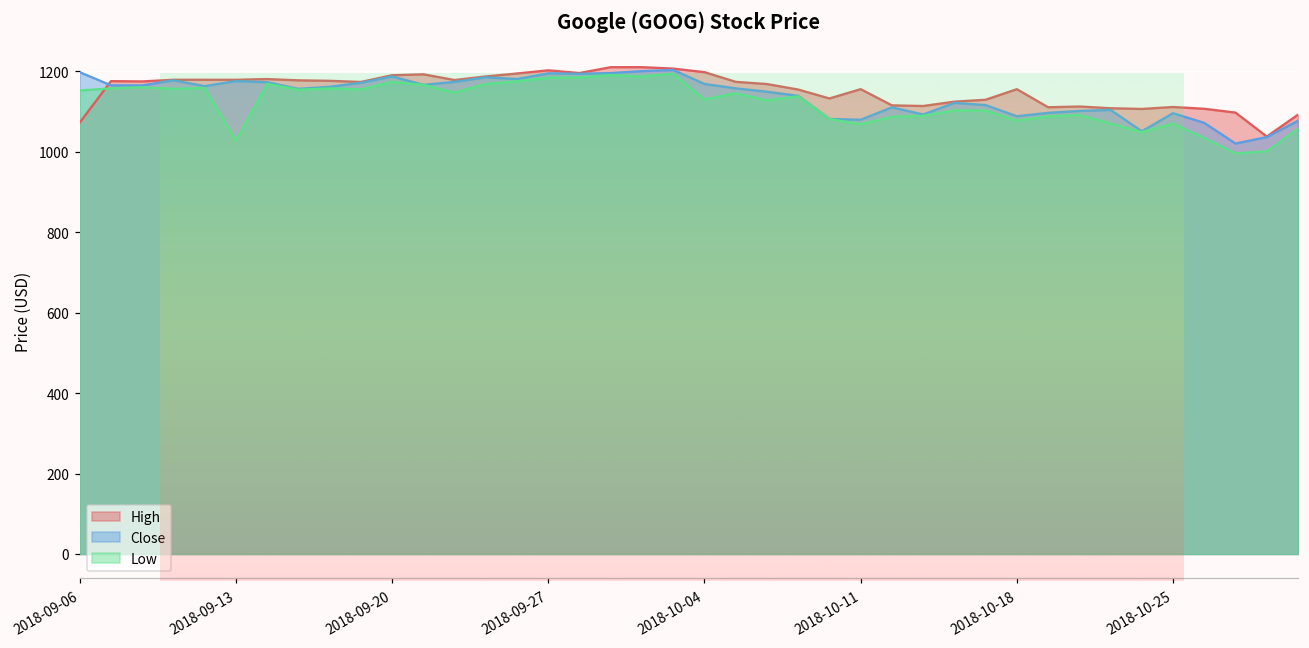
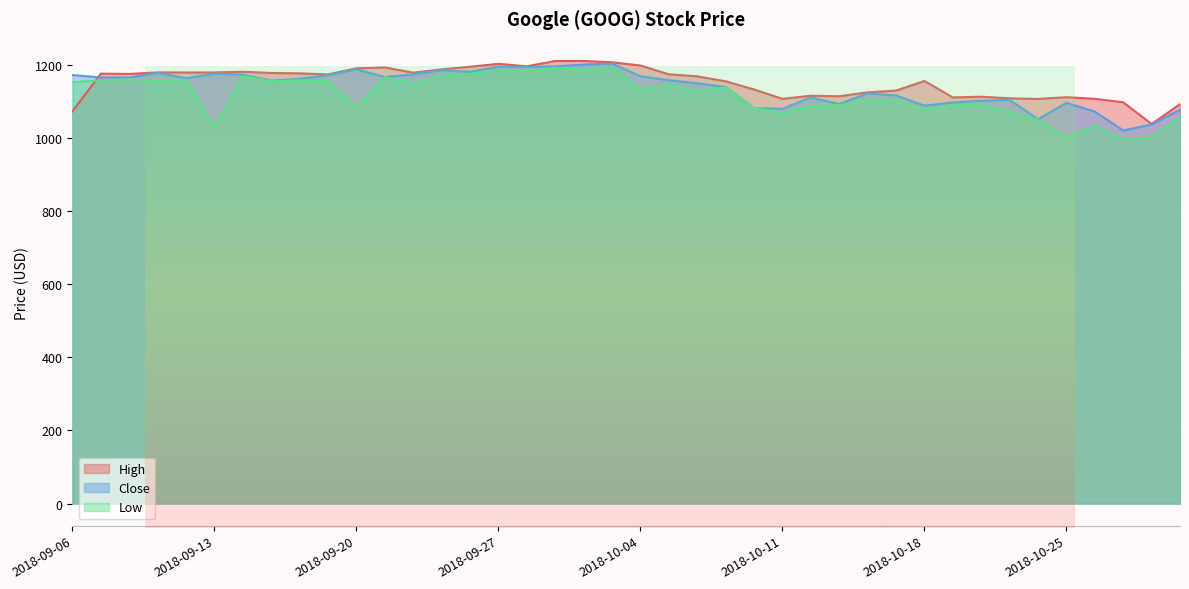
  {
    "High": {
      "2018-09-06": 1070,
      "2018-09-27": 1200,
      "2018-10-04": 1200,
-     "2018-10-11": 1160,
+     "2018-10-11": 1110,
      "2018-10-18": 1160,
      "2018-10-25": 1110
    },
    "Close": {
-     "2018-09-06": 1200,
+     "2018-09-06": 1170,
      "2018-09-27": 1190,
      "2018-10-04": 1170,
      "2018-10-11": 1080,
      "2018-10-18": 1090,
      "2018-10-25": 1100
    },
    "Low": {
      "2018-09-06": 1150,
      "2018-09-13": 1030,
-     "2018-09-20": 1170,
+     "2018-09-20": 1080,
      "2018-09-27": 1180,
      "2018-10-04": 1130,
      "2018-10-11": 1070,
      "2018-10-18": 1080,
-     "2018-10-25": 1070
+     "2018-10-25": 1000
    }
  }
